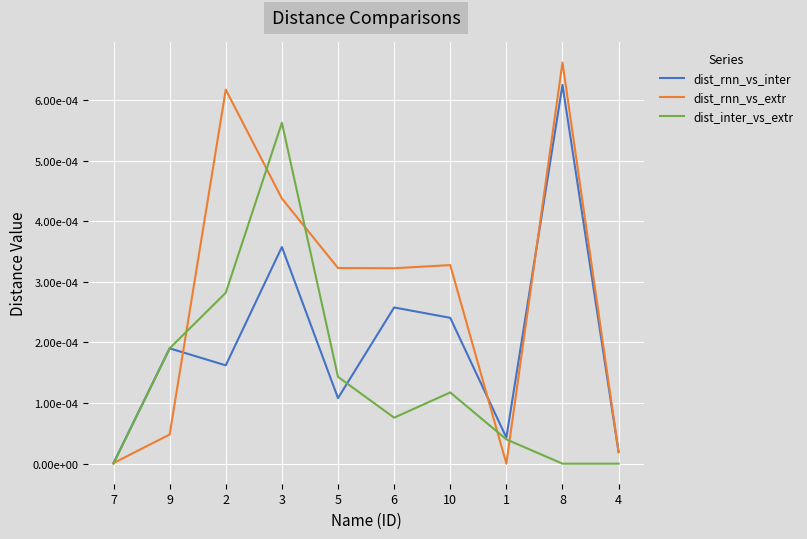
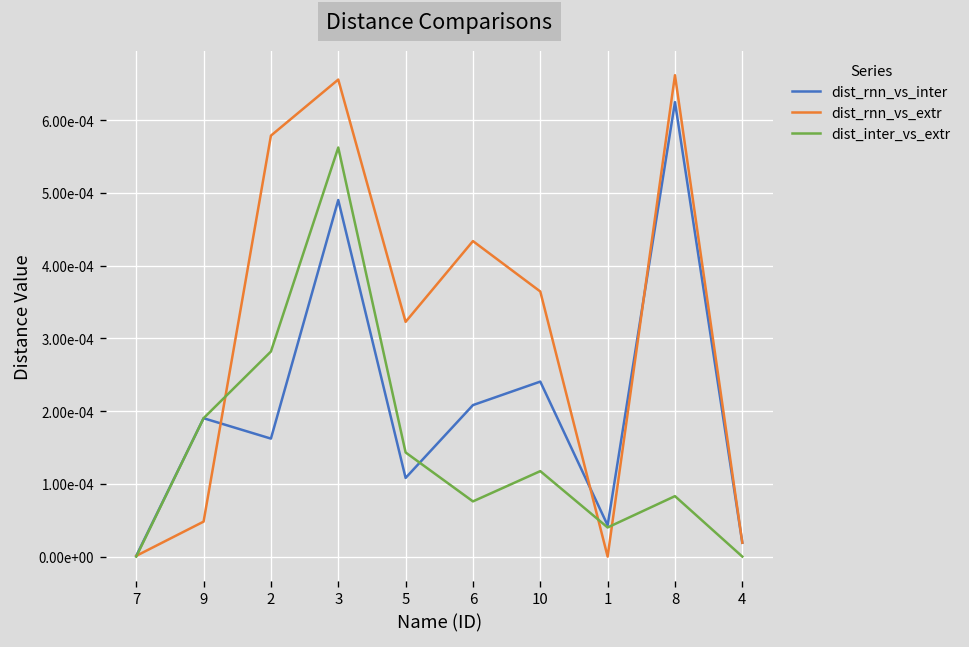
  {
    "dist_rnn_vs_inter": {
      "2": 0.00016,
-     "3": 0.00036,
+     "3": 0.00049,
      "5": 0.00011,
-     "6": 0.00026,
+     "6": 0.00021,
      "10": 0.00024,
      "8": 0.00062
    },
    "dist_rnn_vs_extr": {
      "9": 0.00005,
-     "2": 0.00062,
-     "3": 0.00044,
+     "2": 0.00058,
+     "3": 0.00066,
      "5": 0.00032,
-     "6": 0.00032,
-     "10": 0.00033,
+     "6": 0.00043,
+     "10": 0.00036,
      "1": 0.00000,
      "8": 0.00066
    },
    "dist_inter_vs_extr": {
      "2": 0.00028,
      "3": 0.00056,
      "5": 0.00014,
      "6": 0.00008,
      "10": 0.00012,
-     "8": 0.0000,
+     "8": 0.0001,
      "4": 0.0000
    }
  }
